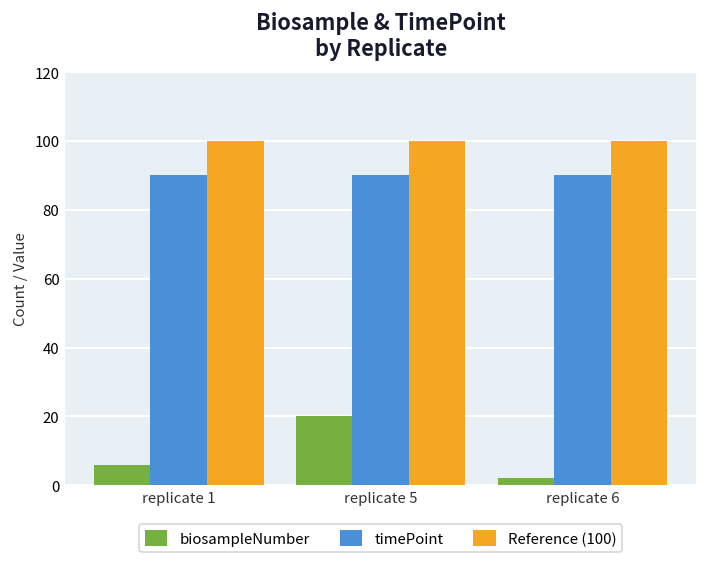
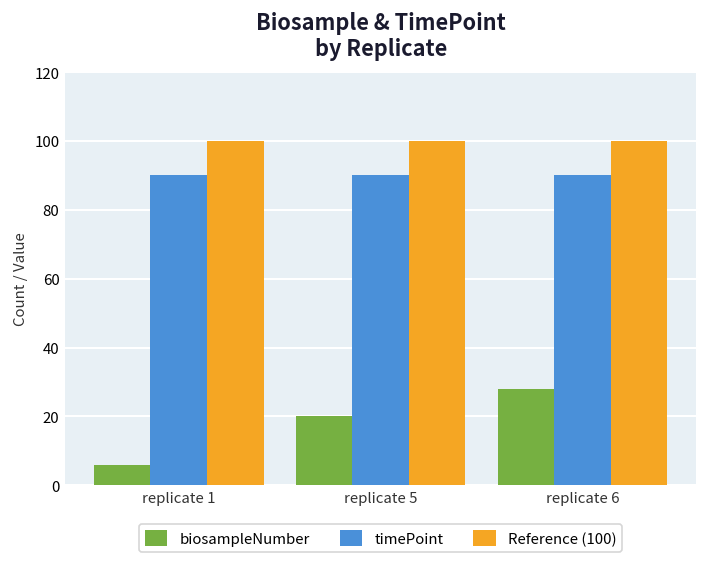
  {
    "biosampleNumber": {
      "replicate 1": 6,
      "replicate 5": 20,
-     "replicate 6": 2
+     "replicate 6": 28
    },
    "timePoint": {
      "replicate 1": 90,
      "replicate 5": 90,
      "replicate 6": 90
    },
    "Reference (100)": {
      "replicate 1": 100,
      "replicate 5": 100,
      "replicate 6": 100
    }
  }
